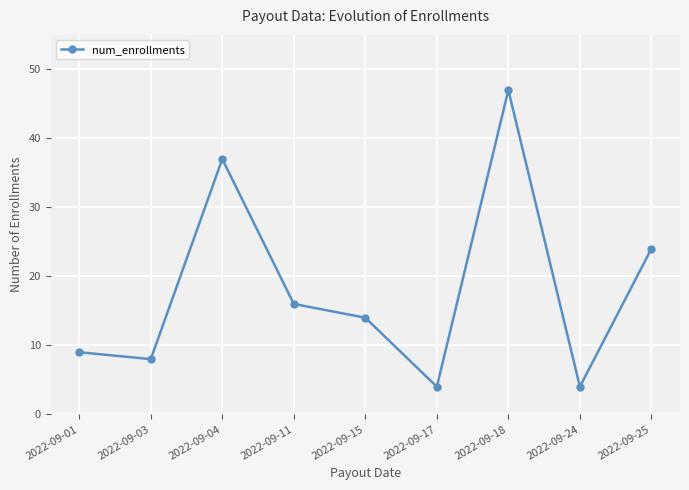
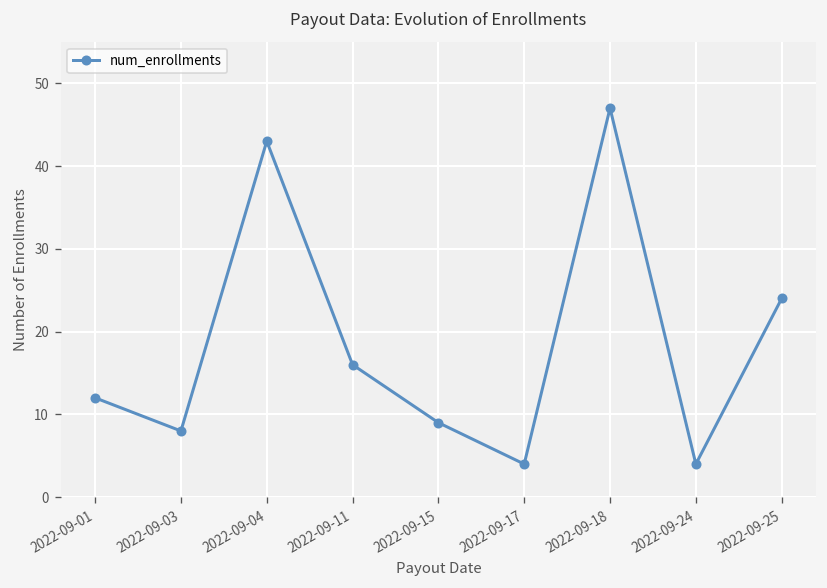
  {
-   "2022-09-01": 9,
+   "2022-09-01": 12,
    "2022-09-03": 8,
-   "2022-09-04": 37,
+   "2022-09-04": 43,
    "2022-09-11": 16,
-   "2022-09-15": 14,
+   "2022-09-15": 9,
    "2022-09-17": 4,
    "2022-09-18": 47,
    "2022-09-24": 4,
    "2022-09-25": 24
  }
